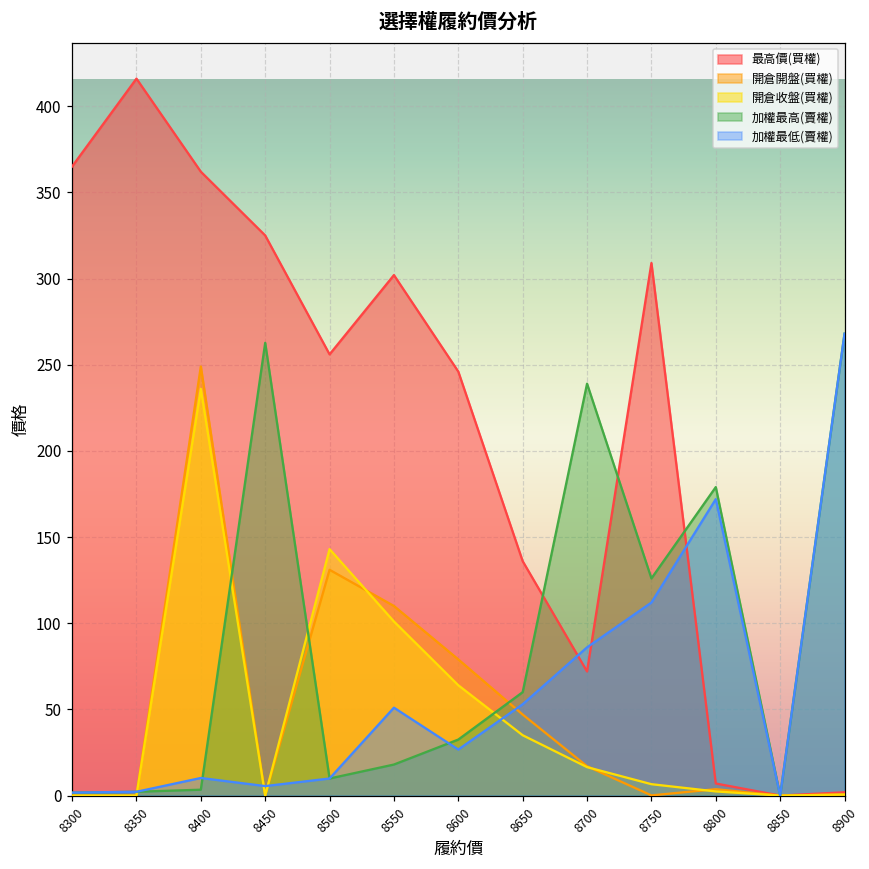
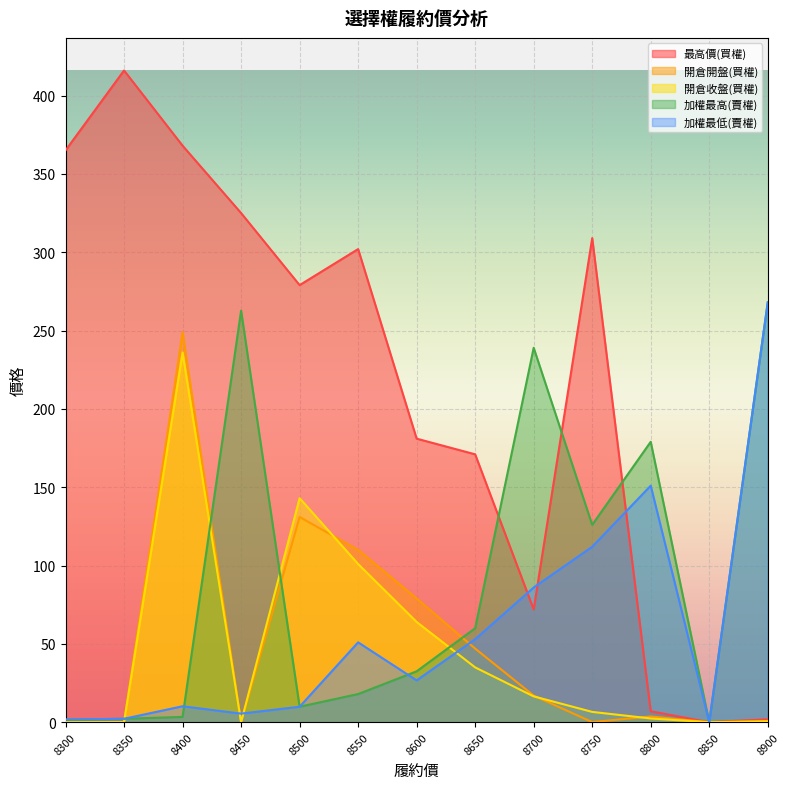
  {
    "最高價(買權)": {
      "8300": 365,
      "8350": 416,
-     "8400": 362,
+     "8400": 368,
      "8450": 325,
-     "8500": 256,
+     "8500": 279,
      "8550": 302,
-     "8600": 246,
-     "8650": 136,
+     "8600": 181,
+     "8650": 171,
      "8700": 72,
      "8750": 309,
      "8800": 7
    },
    "加權最高(賣權)": {
      "8400": 3,
      "8450": 263,
      "8550": 18,
      "8600": 33,
      "8650": 60,
      "8700": 239,
      "8750": 126,
      "8800": 179
    },
    "加權最低(賣權)": {
      "8400": 10,
      "8450": 6,
      "8550": 51,
      "8600": 27,
      "8650": 53,
      "8700": 86,
      "8750": 112,
-     "8800": 172
+     "8800": 151
    }
  }
